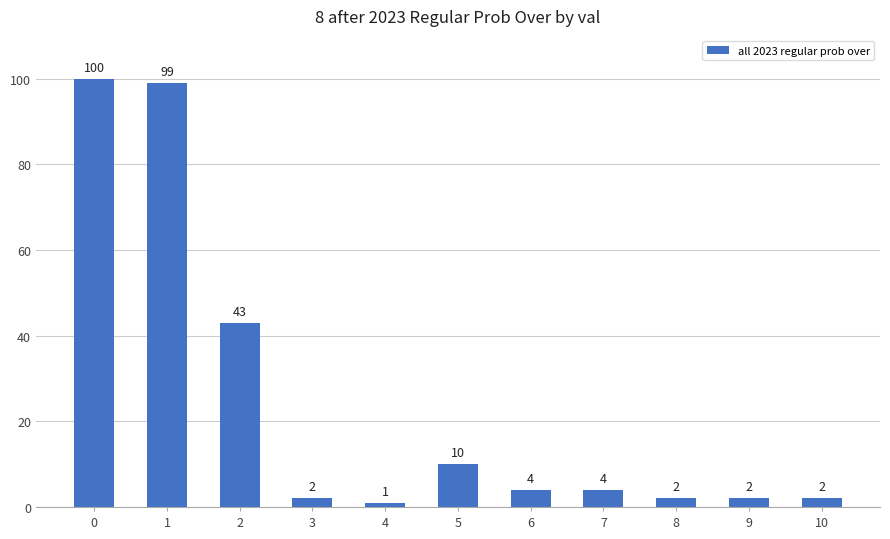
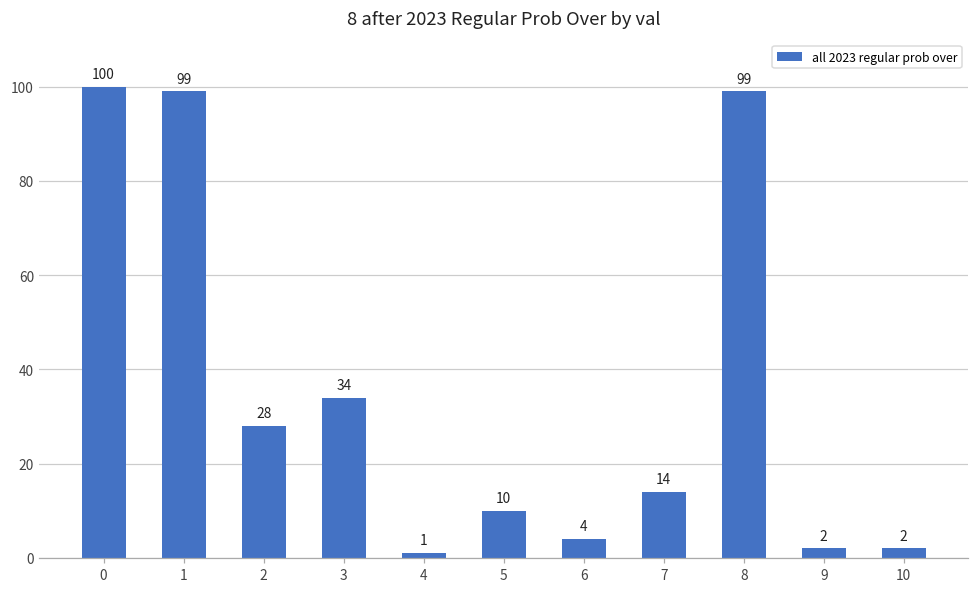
  {
    "0": 100,
    "1": 99,
-   "2": 43,
-   "3": 2,
+   "2": 28,
+   "3": 34,
    "4": 1,
    "5": 10,
    "6": 4,
-   "7": 4,
-   "8": 2,
+   "7": 14,
+   "8": 99,
    "9": 2,
    "10": 2
  }
